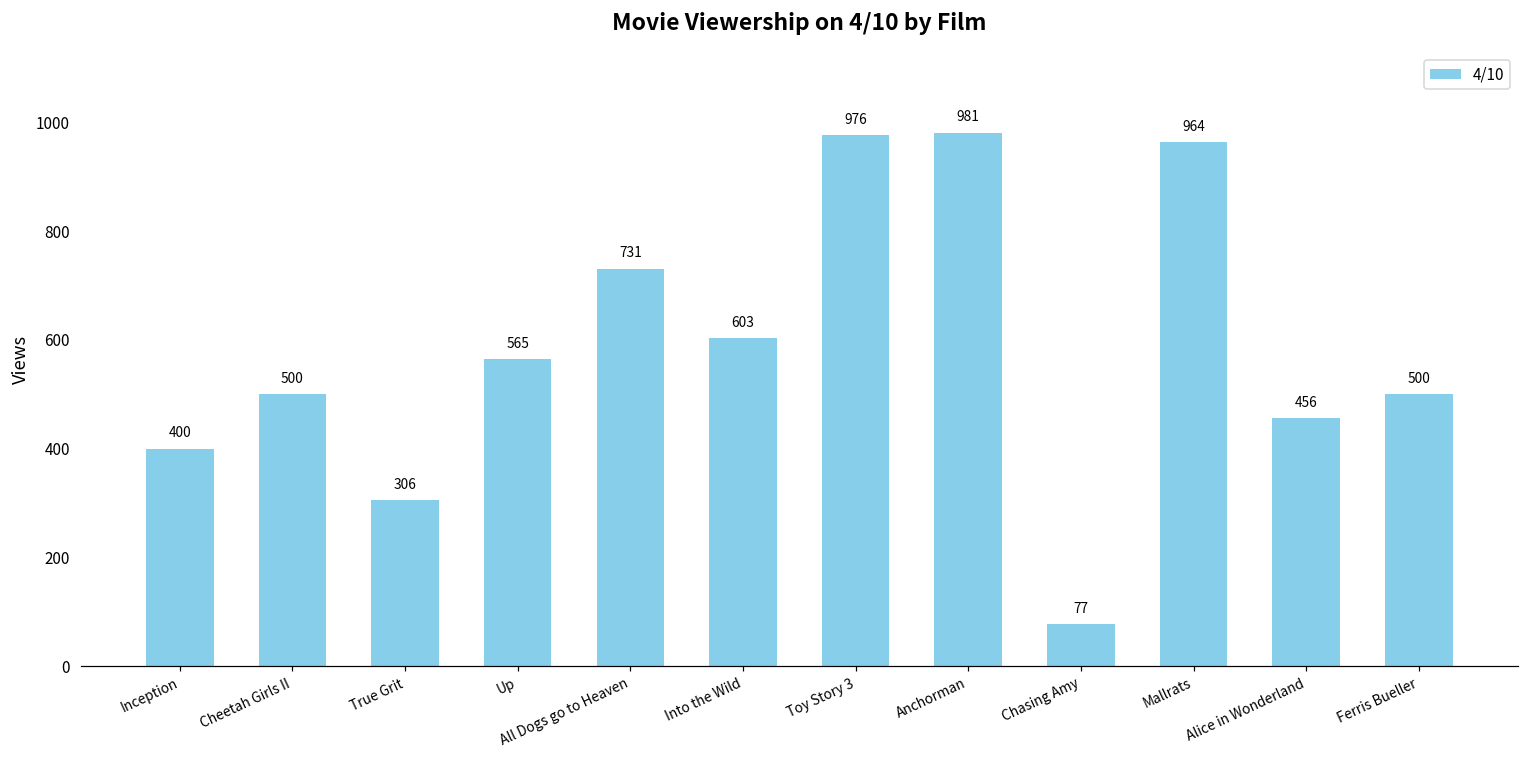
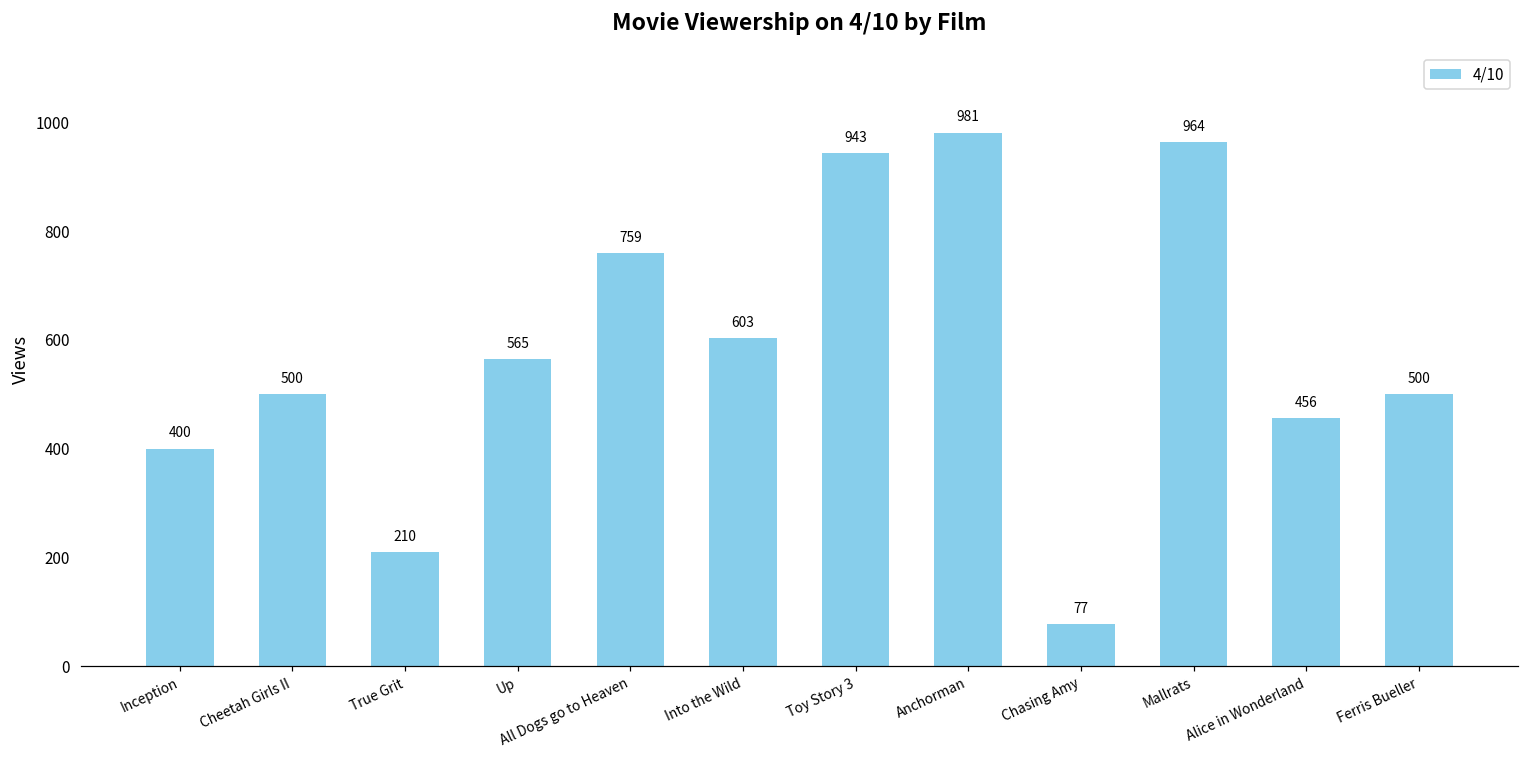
  {
    "Inception": 400,
    "Cheetah Girls II": 500,
-   "True Grit": 306,
+   "True Grit": 210,
    "Up": 565,
-   "All Dogs go to Heaven": 731,
+   "All Dogs go to Heaven": 759,
    "Into the Wild": 603,
-   "Toy Story 3": 976,
+   "Toy Story 3": 943,
    "Anchorman": 981,
    "Chasing Amy": 77,
    "Mallrats": 964,
    "Alice in Wonderland": 456,
    "Ferris Bueller": 500
  }
